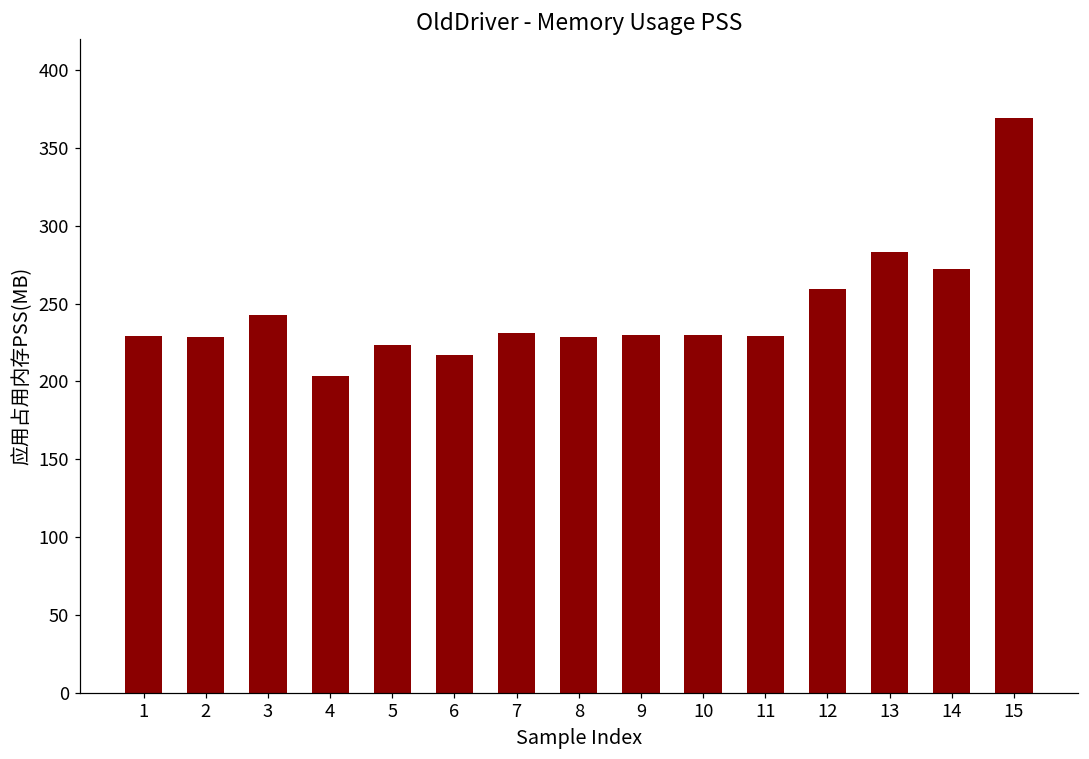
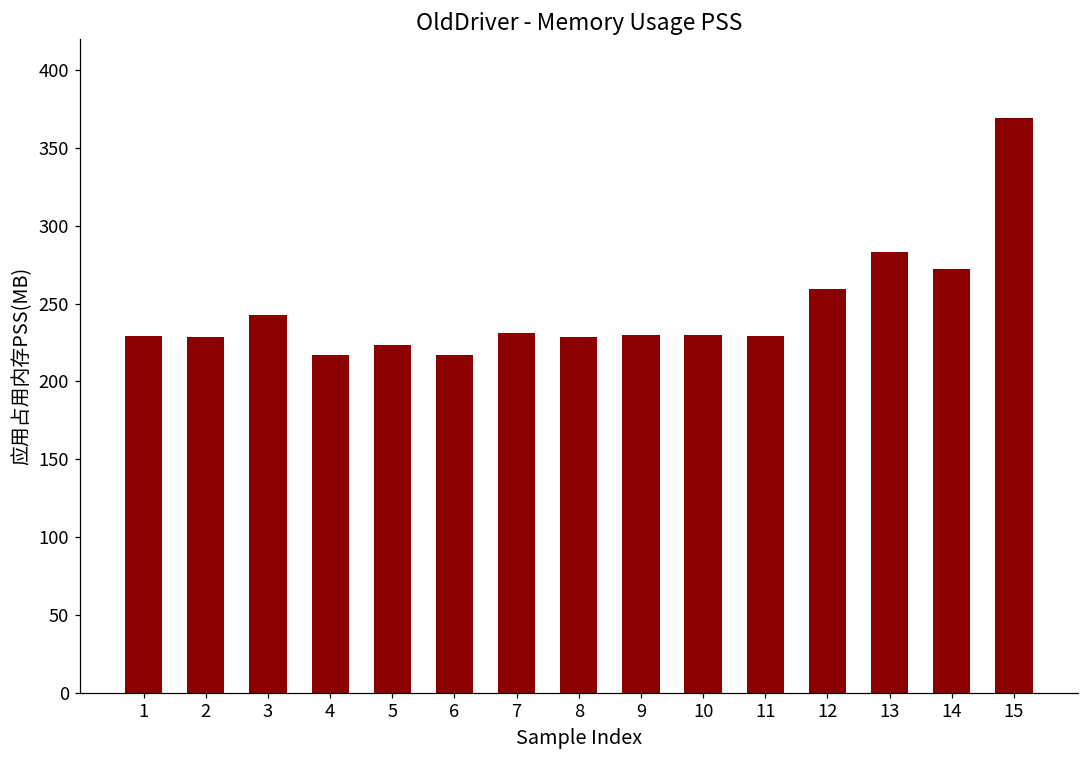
  {
    "1": 229,
    "2": 229,
    "3": 243,
-   "4": 204,
+   "4": 217,
    "5": 223,
    "6": 217,
    "7": 231,
    "8": 229,
    "9": 229,
    "10": 229,
    "11": 229,
    "12": 259,
    "13": 283,
    "14": 272,
    "15": 369
  }
